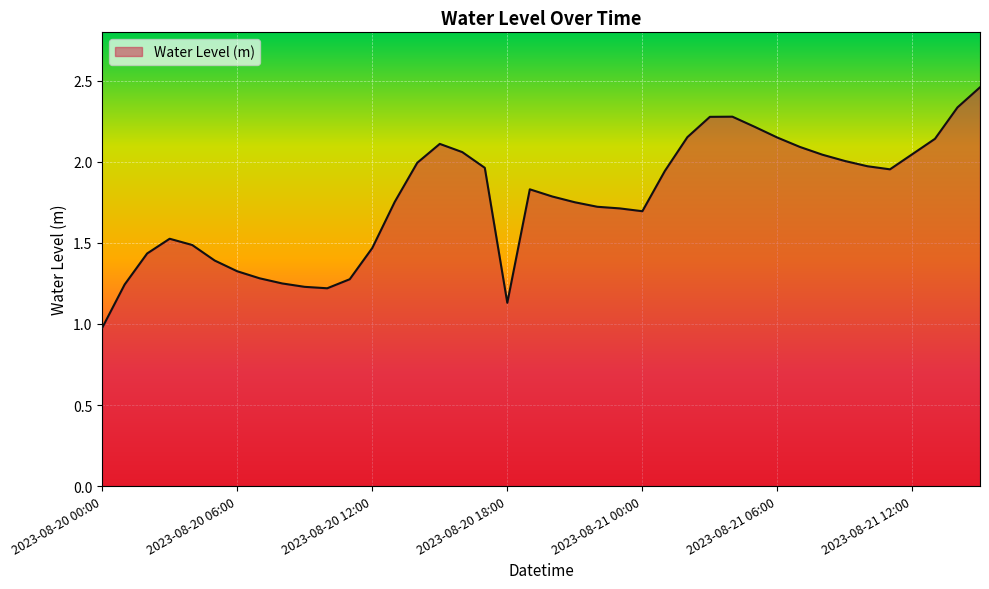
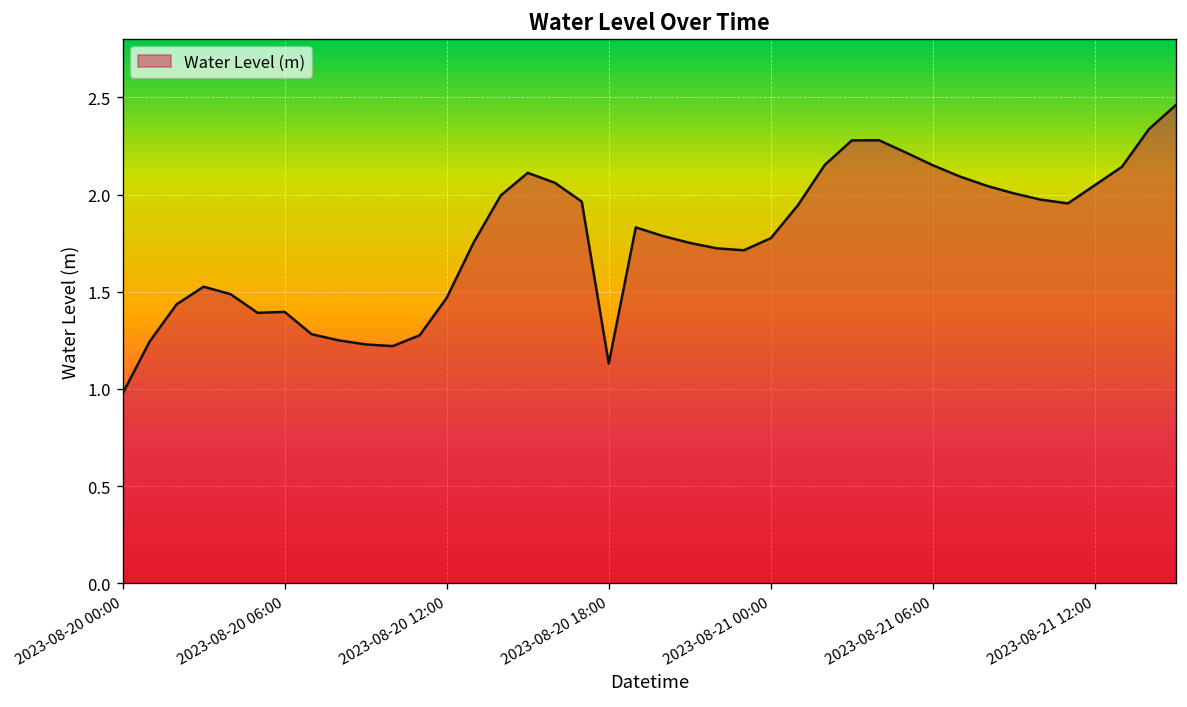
  {
    "2023-08-20 00:00": 0.98,
-   "2023-08-20 06:00": 1.33,
+   "2023-08-20 06:00": 1.40,
    "2023-08-20 12:00": 1.47,
    "2023-08-20 18:00": 1.13,
-   "2023-08-21 00:00": 1.70,
+   "2023-08-21 00:00": 1.78,
    "2023-08-21 06:00": 2.15,
    "2023-08-21 12:00": 2.05
  }
